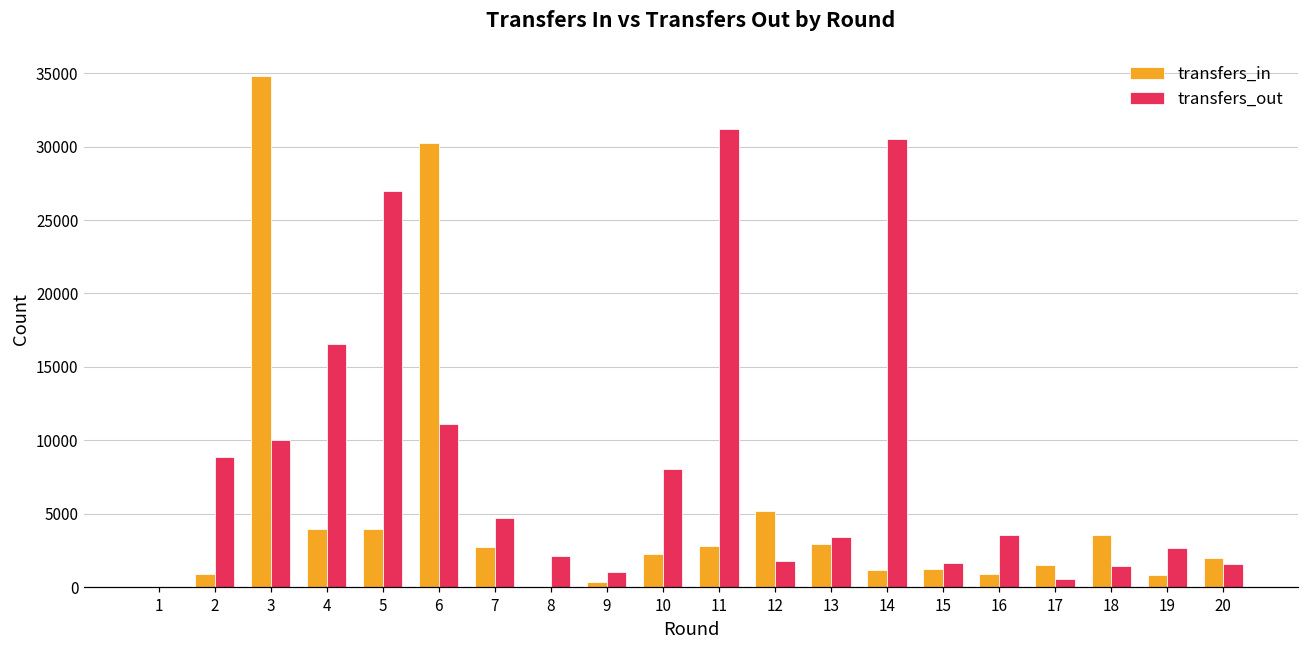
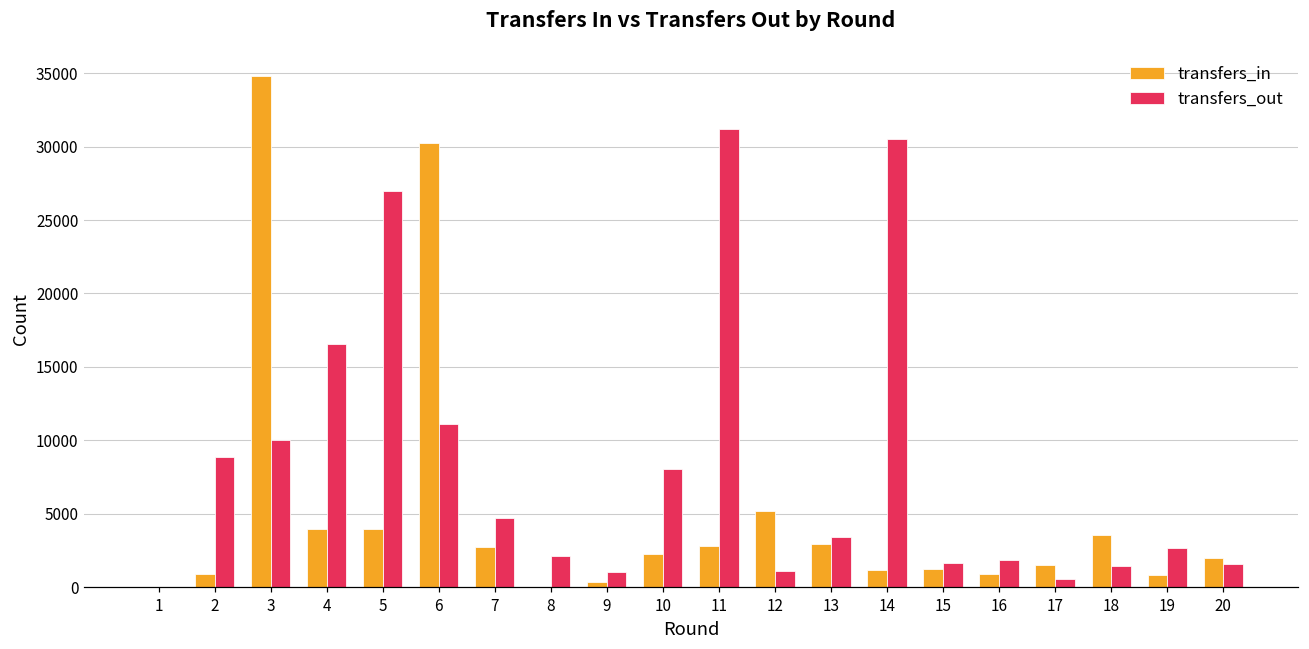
  {
    "transfers_in": {
      "1": 0,
      "2": 900,
      "3": 34800,
      "4": 4000,
      "5": 3900,
      "6": 30200,
      "7": 2700,
      "9": 400,
      "10": 2200,
      "11": 2800,
      "12": 5200,
      "13": 2900,
      "14": 1200,
      "15": 1200,
      "16": 900,
      "17": 1500,
      "18": 3500,
      "19": 800,
      "20": 2000
    },
    "transfers_out": {
      "1": 0,
      "2": 8900,
      "3": 10000,
      "4": 16500,
      "5": 27000,
      "6": 11100,
      "7": 4700,
      "8": 2100,
      "9": 1000,
      "10": 8000,
      "11": 31200,
-     "12": 1800,
+     "12": 1100,
      "13": 3400,
      "14": 30500,
      "15": 1600,
-     "16": 3500,
+     "16": 1900,
      "17": 500,
      "18": 1400,
      "19": 2600,
      "20": 1600
    }
  }
